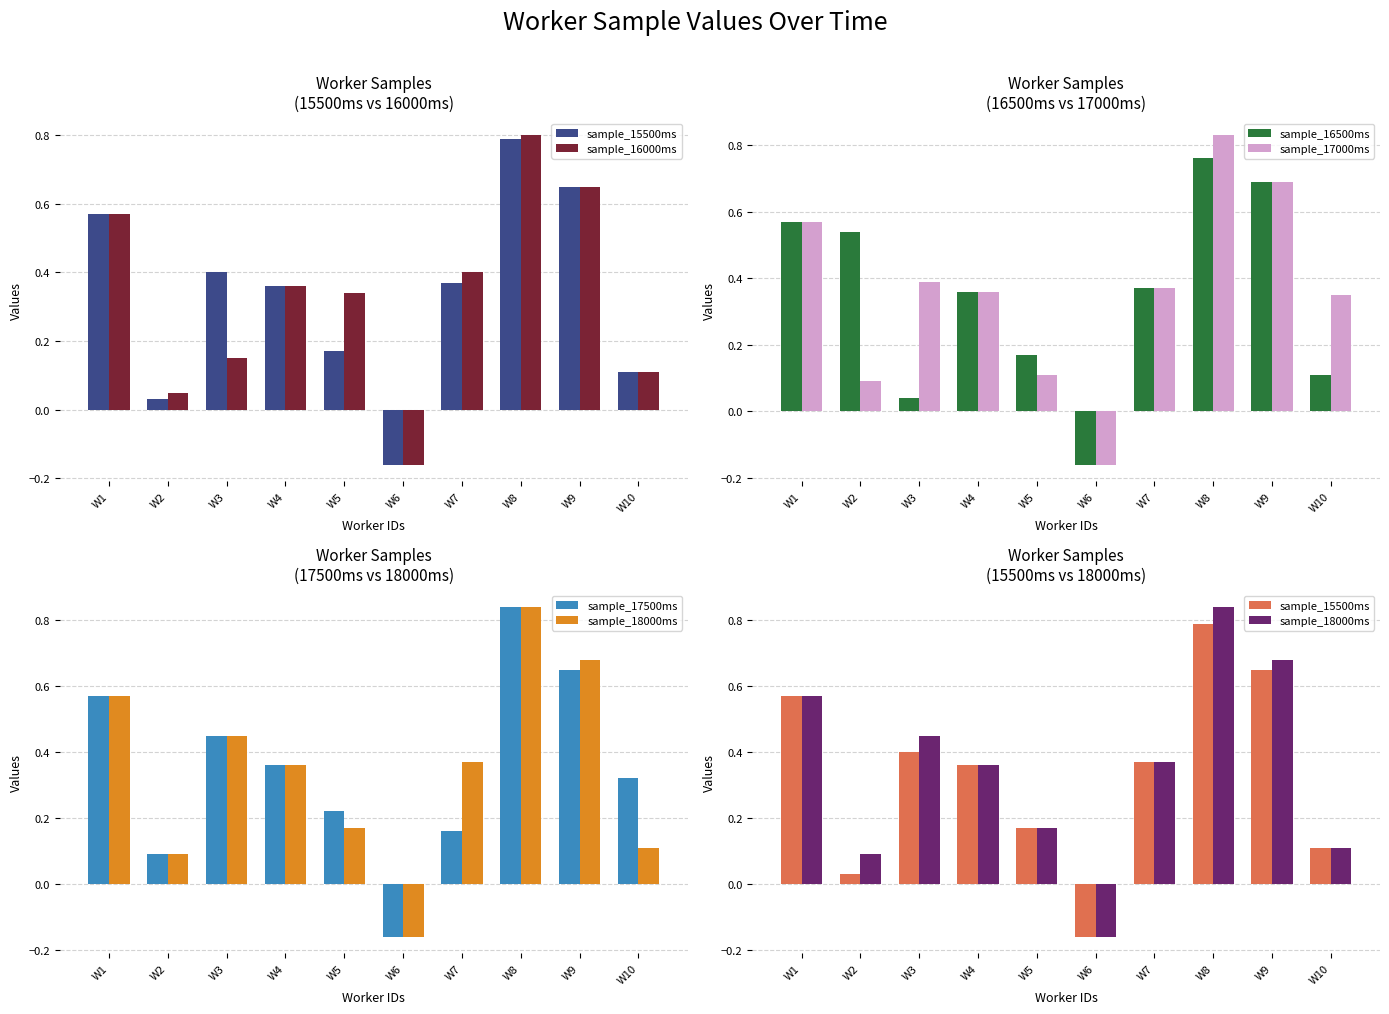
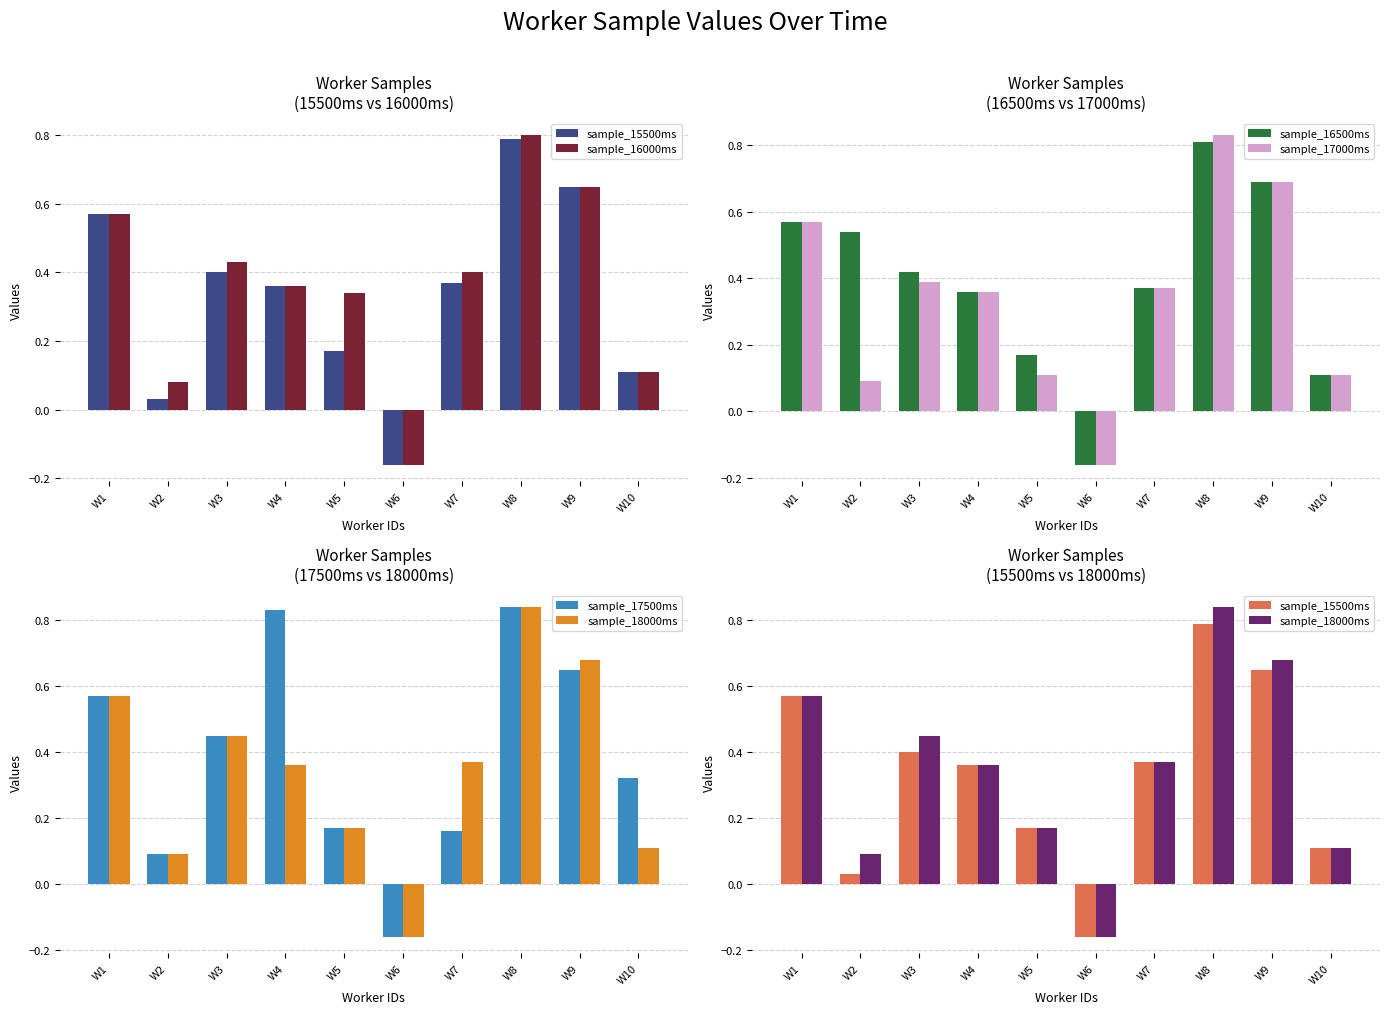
  {
    "Worker Samples (15500ms vs 16000ms)": {
      "sample_16000ms": {
        "W1": 0.57,
-       "W2": 0.05,
-       "W3": 0.15,
+       "W2": 0.08,
+       "W3": 0.43,
        "W4": 0.36,
        "W5": 0.34,
        "W6": -0.16,
        "W7": 0.40,
        "W8": 0.80,
        "W9": 0.65,
        "W10": 0.11
      }
    },
    "Worker Samples (16500ms vs 17000ms)": {
      "sample_16500ms": {
        "W1": 0.57,
        "W2": 0.54,
-       "W3": 0.04,
+       "W3": 0.42,
        "W4": 0.36,
        "W5": 0.17,
        "W6": -0.16,
        "W7": 0.37,
-       "W8": 0.76,
+       "W8": 0.81,
        "W9": 0.69,
        "W10": 0.11
      },
      "sample_17000ms": {
        "W1": 0.57,
        "W2": 0.09,
        "W3": 0.39,
        "W4": 0.36,
        "W5": 0.11,
        "W6": -0.16,
        "W7": 0.37,
        "W8": 0.83,
        "W9": 0.69,
-       "W10": 0.35
+       "W10": 0.11
      }
    },
    "Worker Samples (17500ms vs 18000ms)": {
      "sample_17500ms": {
        "W1": 0.57,
        "W2": 0.09,
        "W3": 0.45,
-       "W4": 0.36,
-       "W5": 0.22,
+       "W4": 0.83,
+       "W5": 0.17,
        "W6": -0.16,
        "W7": 0.16,
        "W8": 0.84,
        "W9": 0.65,
        "W10": 0.32
      }
    },
    "Worker Samples (15500ms vs 18000ms)": {
      "sample_15500ms": {
        "W1": 0.57,
        "W2": 0.03,
        "W3": 0.40,
        "W4": 0.36,
        "W5": 0.17,
        "W6": -0.16,
        "W7": 0.37,
        "W8": 0.79,
        "W9": 0.65,
        "W10": 0.11
      },
      "sample_18000ms": {
        "W1": 0.57,
        "W2": 0.09,
        "W3": 0.45,
        "W4": 0.36,
        "W5": 0.17,
        "W6": -0.16,
        "W7": 0.37,
        "W8": 0.84,
        "W9": 0.68,
        "W10": 0.11
      }
    }
  }
